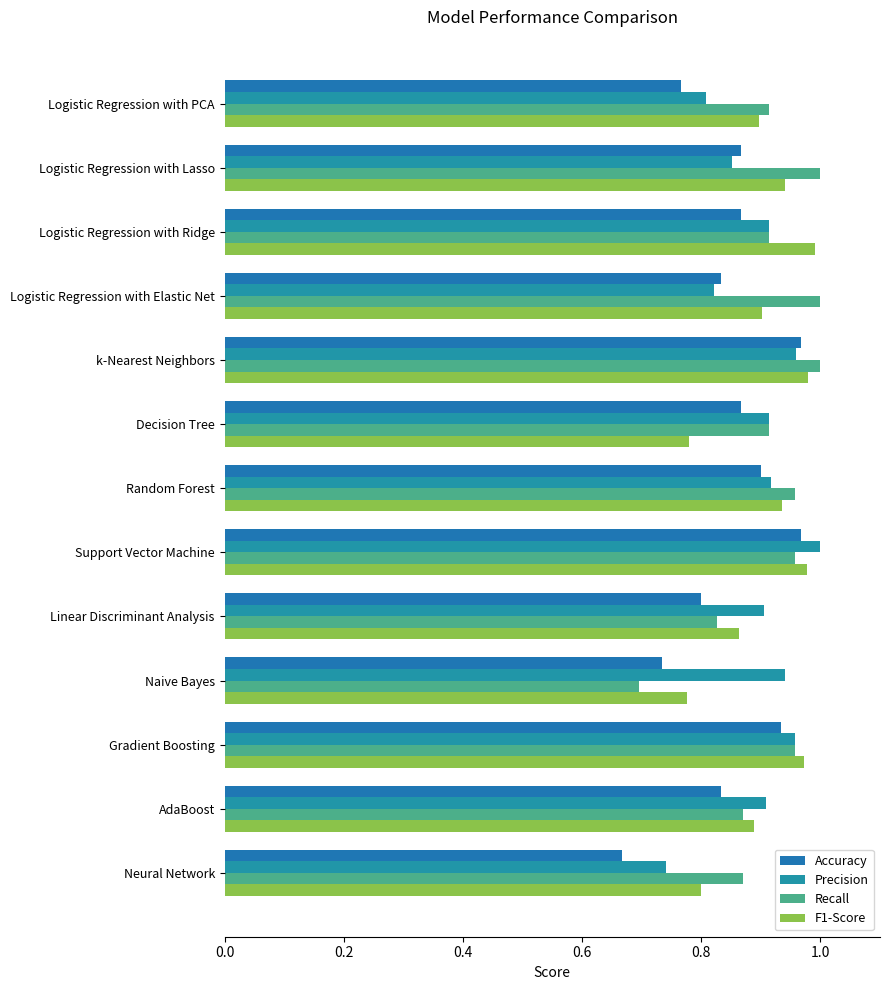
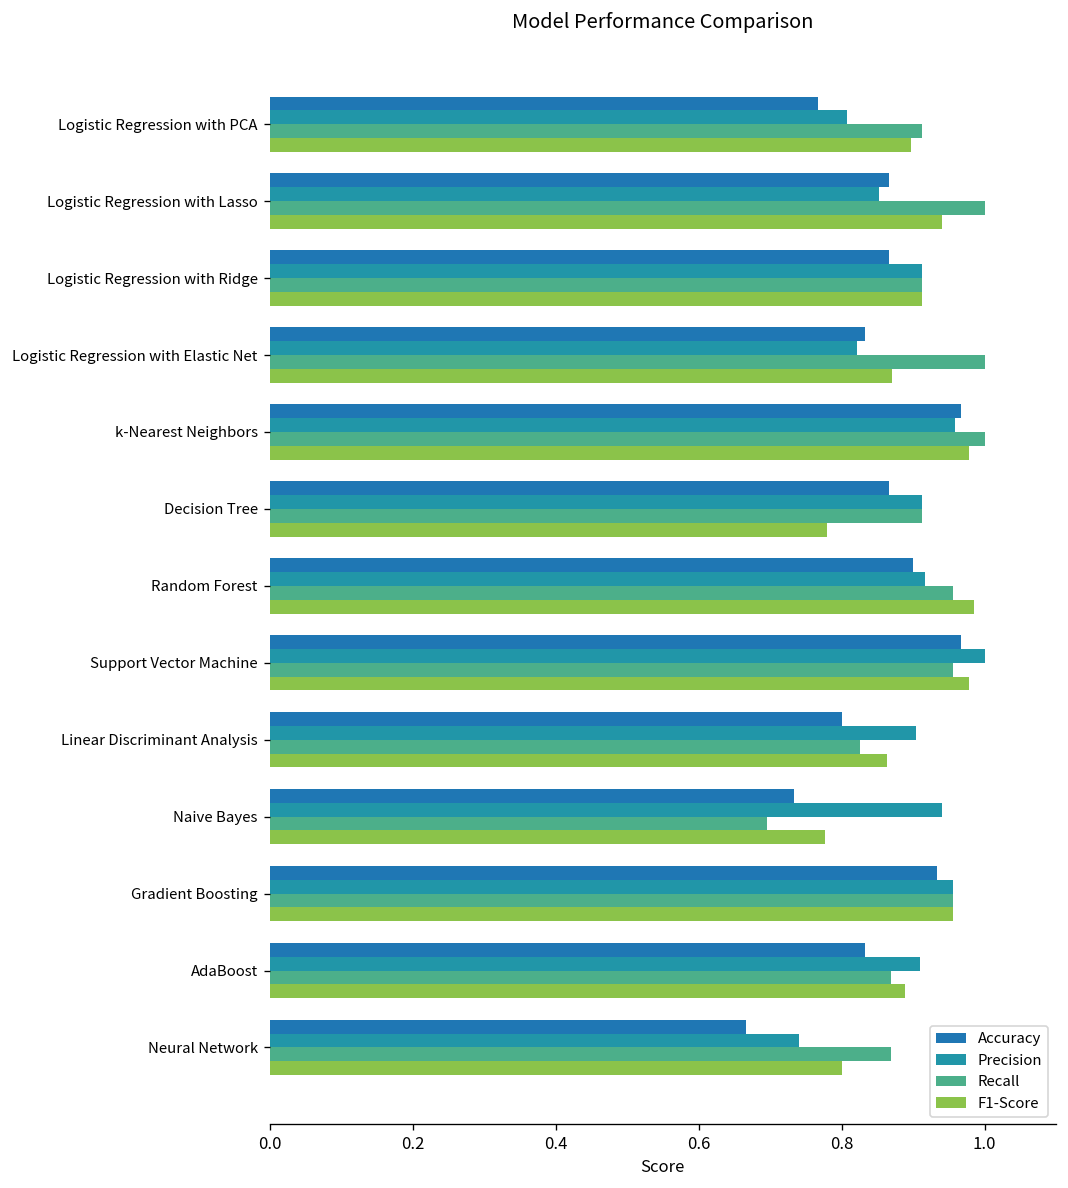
  {
    "F1-Score": {
      "Logistic Regression with PCA": 0.90,
      "Logistic Regression with Lasso": 0.94,
-     "Logistic Regression with Ridge": 0.99,
-     "Logistic Regression with Elastic Net": 0.90,
+     "Logistic Regression with Ridge": 0.91,
+     "Logistic Regression with Elastic Net": 0.87,
      "k-Nearest Neighbors": 0.98,
      "Decision Tree": 0.78,
-     "Random Forest": 0.94,
+     "Random Forest": 0.99,
      "Support Vector Machine": 0.98,
      "Linear Discriminant Analysis": 0.86,
      "Naive Bayes": 0.78,
-     "Gradient Boosting": 0.97,
+     "Gradient Boosting": 0.96,
      "AdaBoost": 0.89,
      "Neural Network": 0.80
    }
  }
